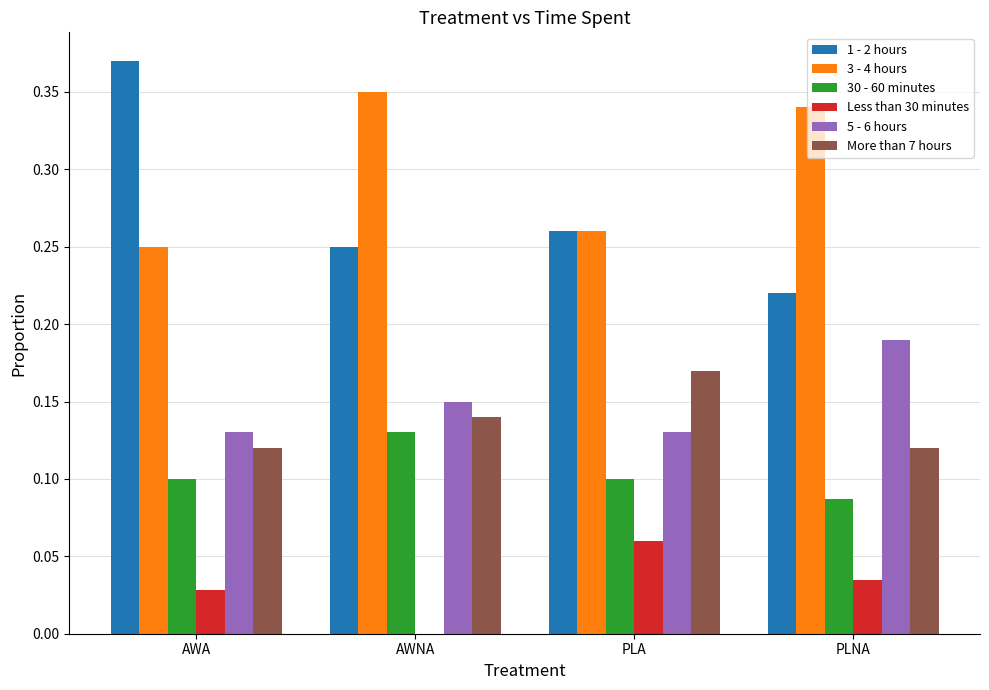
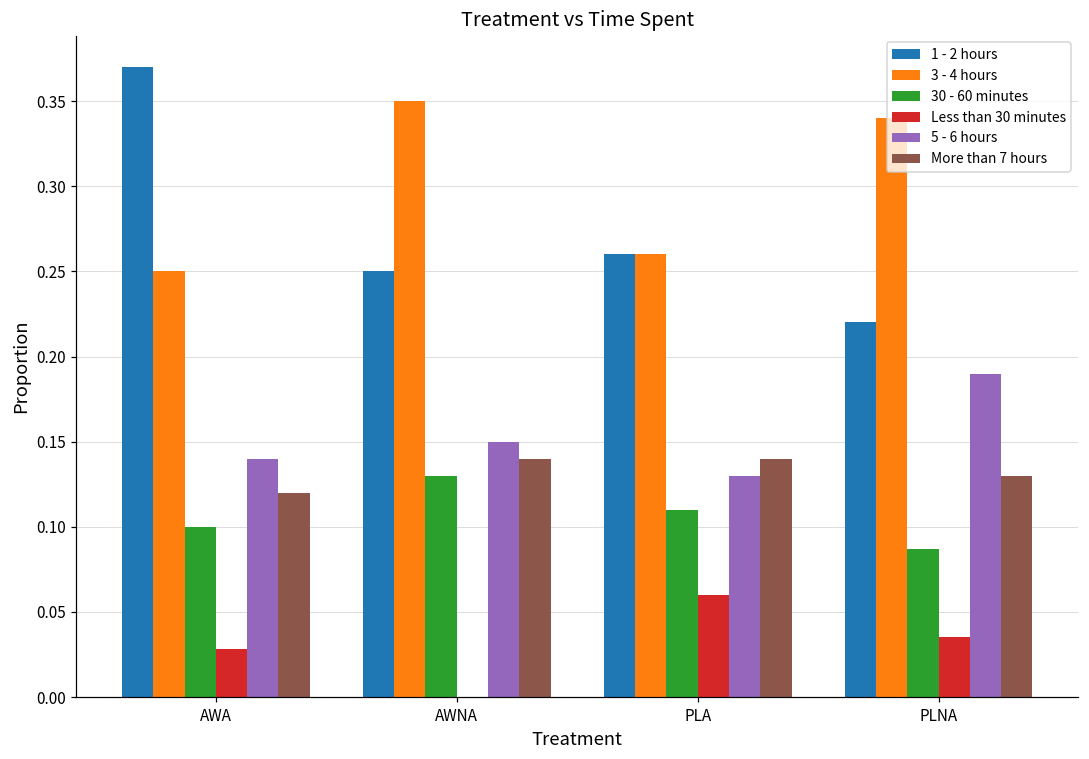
  {
    "1 - 2 hours": {
      "AWA": 0.37,
      "AWNA": 0.25,
      "PLA": 0.26,
      "PLNA": 0.22
    },
    "3 - 4 hours": {
      "AWA": 0.25,
      "AWNA": 0.35,
      "PLA": 0.26
    },
    "30 - 60 minutes": {
      "AWA": 0.10,
      "AWNA": 0.13,
-     "PLA": 0.10,
+     "PLA": 0.11,
      "PLNA": 0.087
    },
    "Less than 30 minutes": {
      "AWA": 0.028,
      "AWNA": 0.00,
      "PLA": 0.06,
      "PLNA": 0.035
    },
    "5 - 6 hours": {
-     "AWA": 0.13,
+     "AWA": 0.14,
      "AWNA": 0.15,
      "PLA": 0.13,
      "PLNA": 0.19
    },
    "More than 7 hours": {
      "AWA": 0.12,
      "AWNA": 0.14,
-     "PLA": 0.17,
-     "PLNA": 0.12
+     "PLA": 0.14,
+     "PLNA": 0.13
    }
  }
